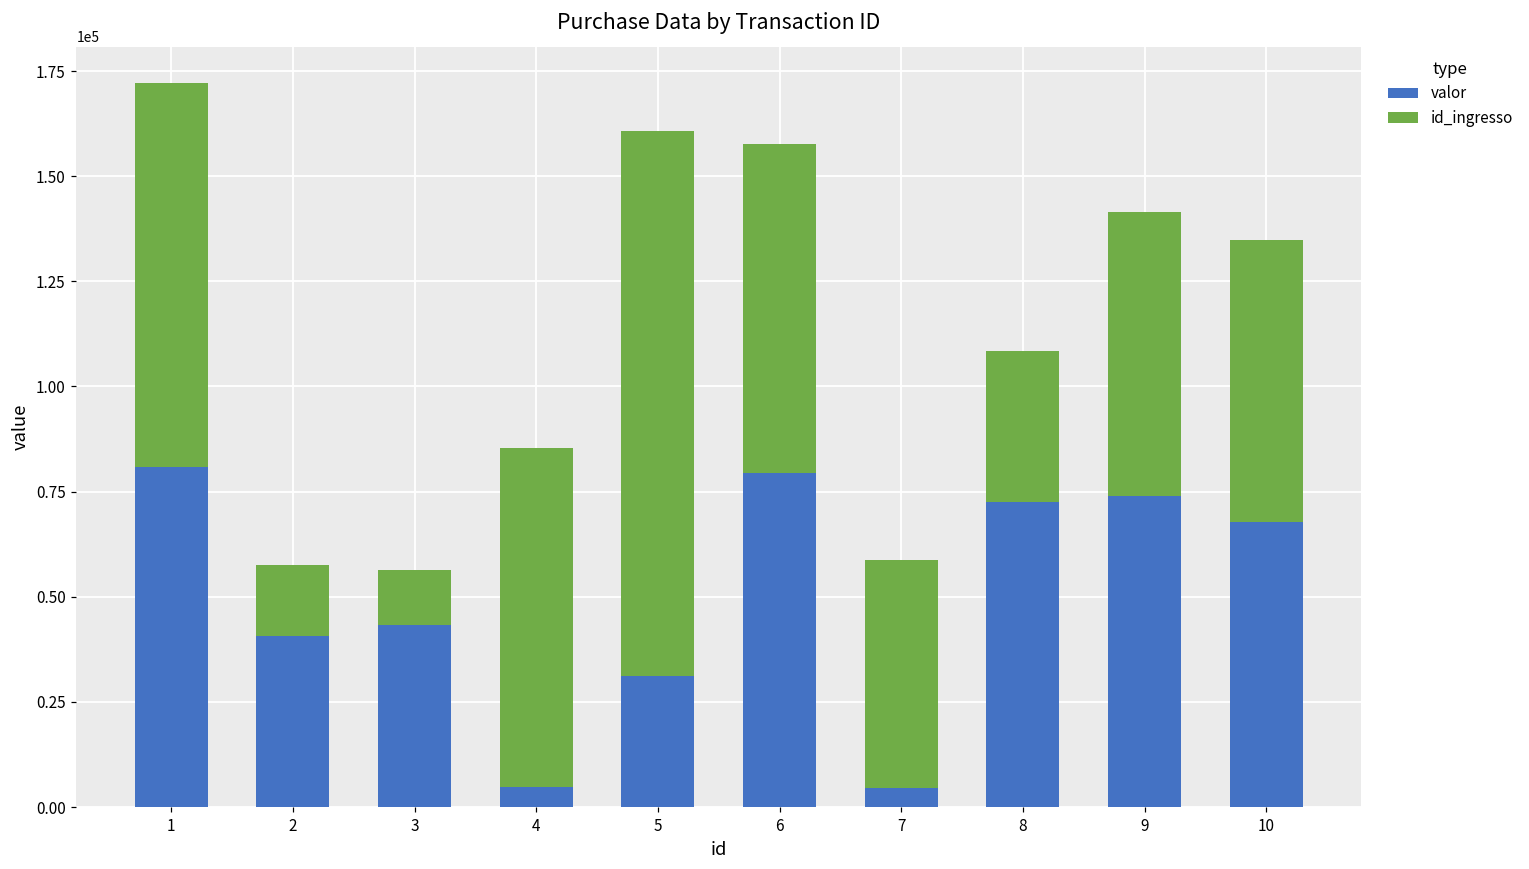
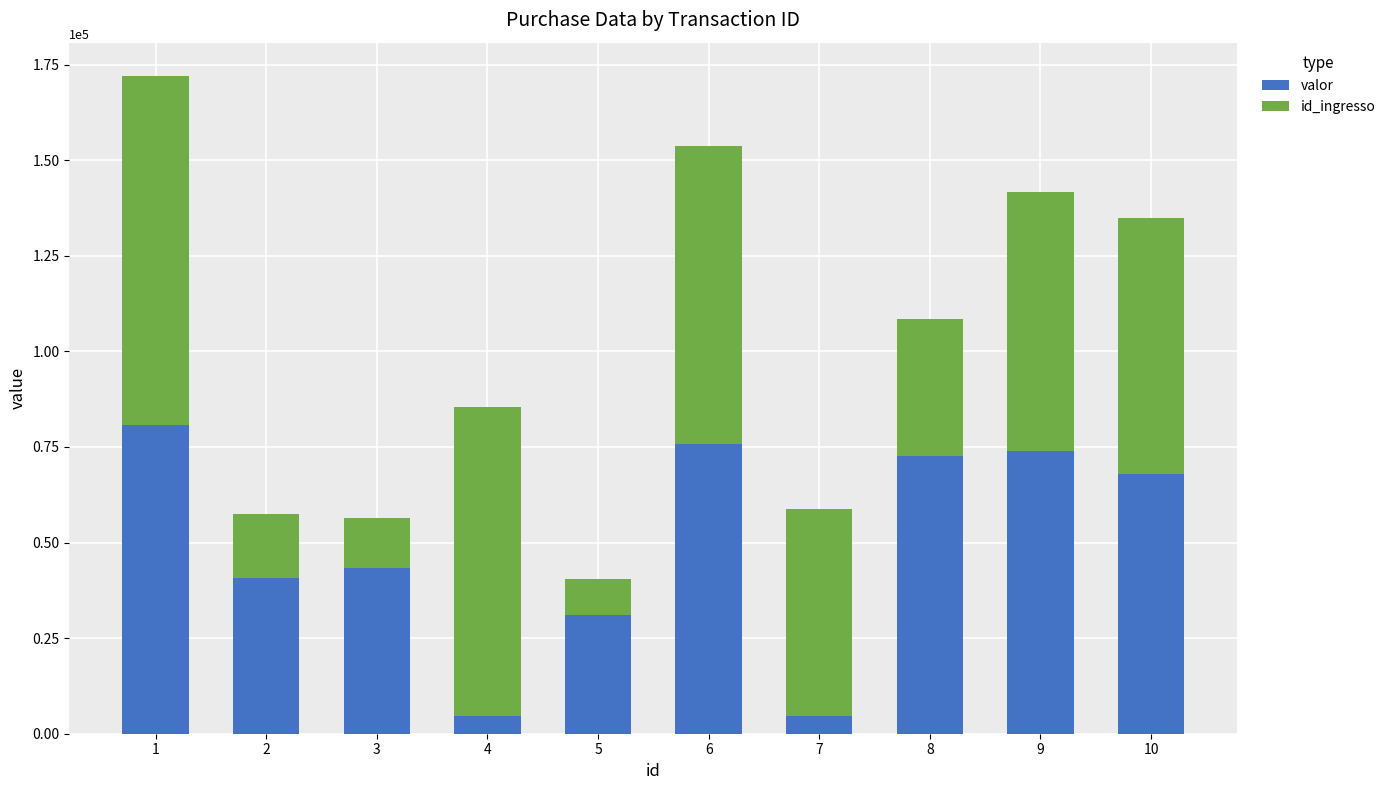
  {
    "valor": {
      "1": 81000,
      "2": 41000,
      "3": 43000,
      "4": 5000,
      "5": 31000,
-     "6": 79000,
+     "6": 76000,
      "7": 5000,
      "8": 73000,
      "9": 74000,
      "10": 68000
    },
    "id_ingresso": {
      "1": 91000,
      "2": 17000,
      "3": 13000,
      "4": 81000,
-     "5": 130000,
+     "5": 9000,
      "6": 78000,
      "7": 54000,
      "8": 36000,
      "9": 68000,
      "10": 67000
    }
  }
